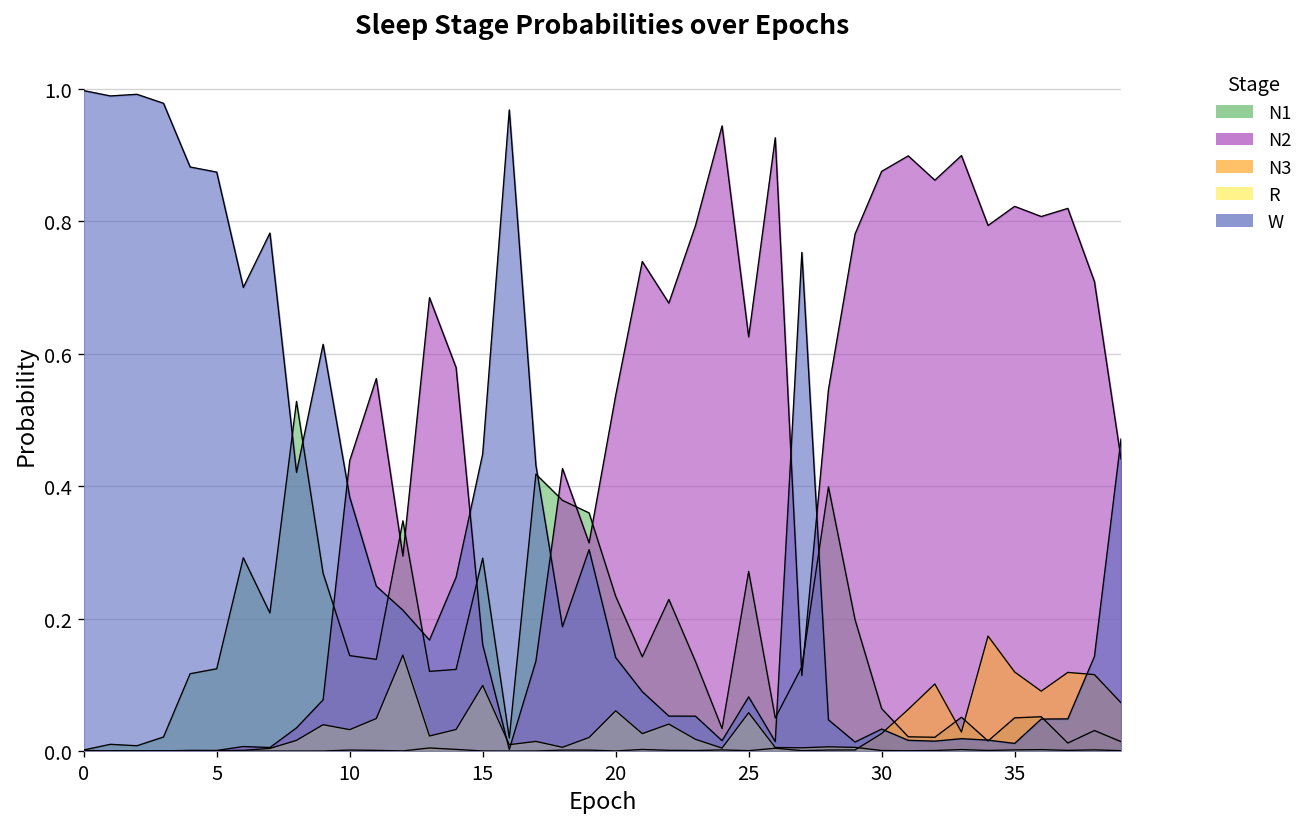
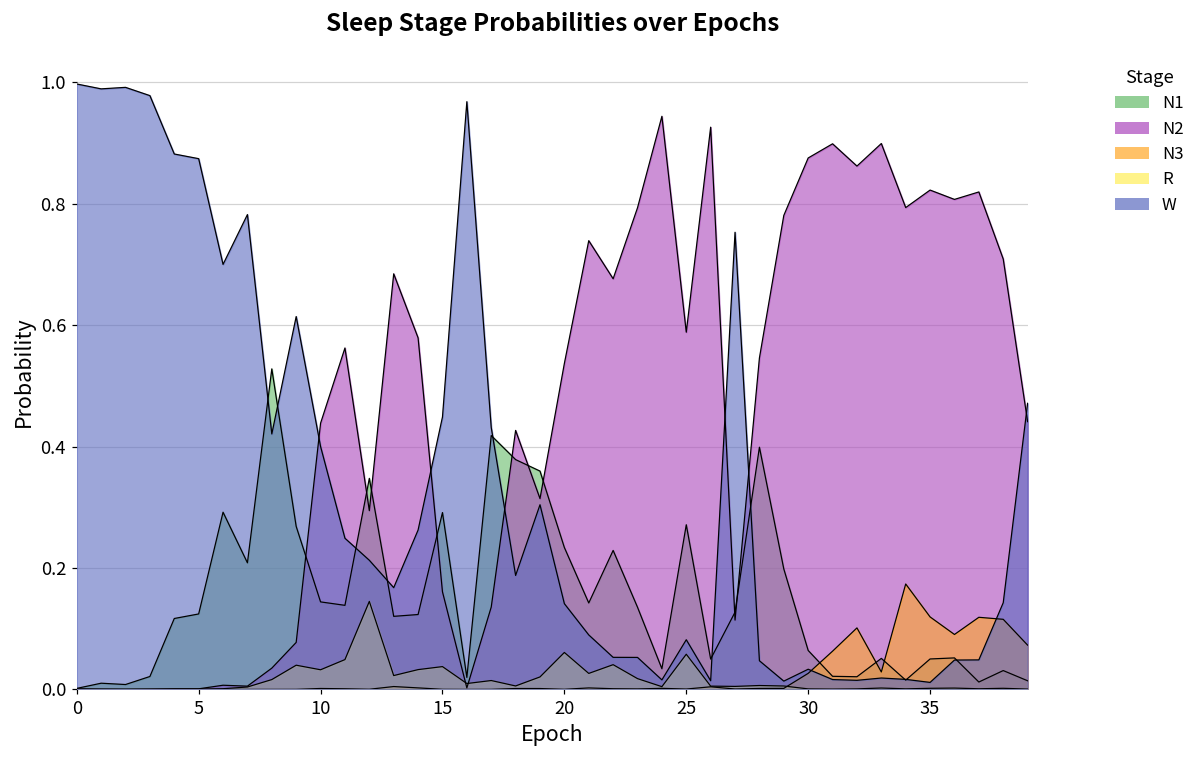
  {
    "N1": {
      "5": 0.12,
      "10": 0.14,
      "15": 0.29,
      "20": 0.23,
      "25": 0.27,
      "30": 0.06,
      "35": 0.05
    },
    "N2": {
      "10": 0.44,
      "15": 0.16,
      "20": 0.54,
-     "25": 0.63,
+     "25": 0.59,
      "30": 0.88,
      "35": 0.82
    },
    "N3": {
      "10": 0.00,
      "15": 0.00,
      "20": 0.00,
      "25": 0.00,
      "30": 0.03,
      "35": 0.12
    },
    "R": {
      "10": 0.03,
-     "15": 0.10,
+     "15": 0.04,
      "20": 0.06,
      "25": 0.06,
      "30": 0.00,
      "35": 0.00
    },
    "W": {
      "0": 1.00,
      "5": 0.87,
-     "10": 0.38,
+     "10": 0.40,
      "15": 0.45,
      "20": 0.14,
      "25": 0.08,
      "30": 0.03,
      "35": 0.01
    }
  }
